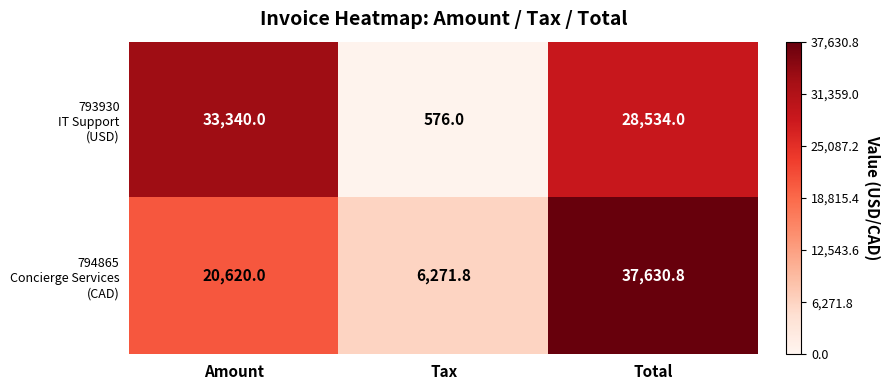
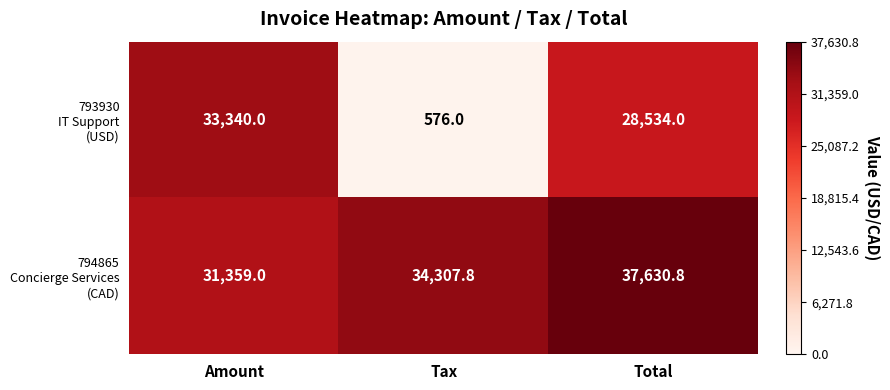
  {
    "793930 IT Support (USD)": {
      "Amount": "33,340.0",
      "Tax": "576.0",
      "Total": "28,534.0"
    },
    "794865 Concierge Services (CAD)": {
-     "Amount": "20,620.0",
-     "Tax": "6,271.8",
+     "Amount": "31,359.0",
+     "Tax": "34,307.8",
      "Total": "37,630.8"
    }
  }
